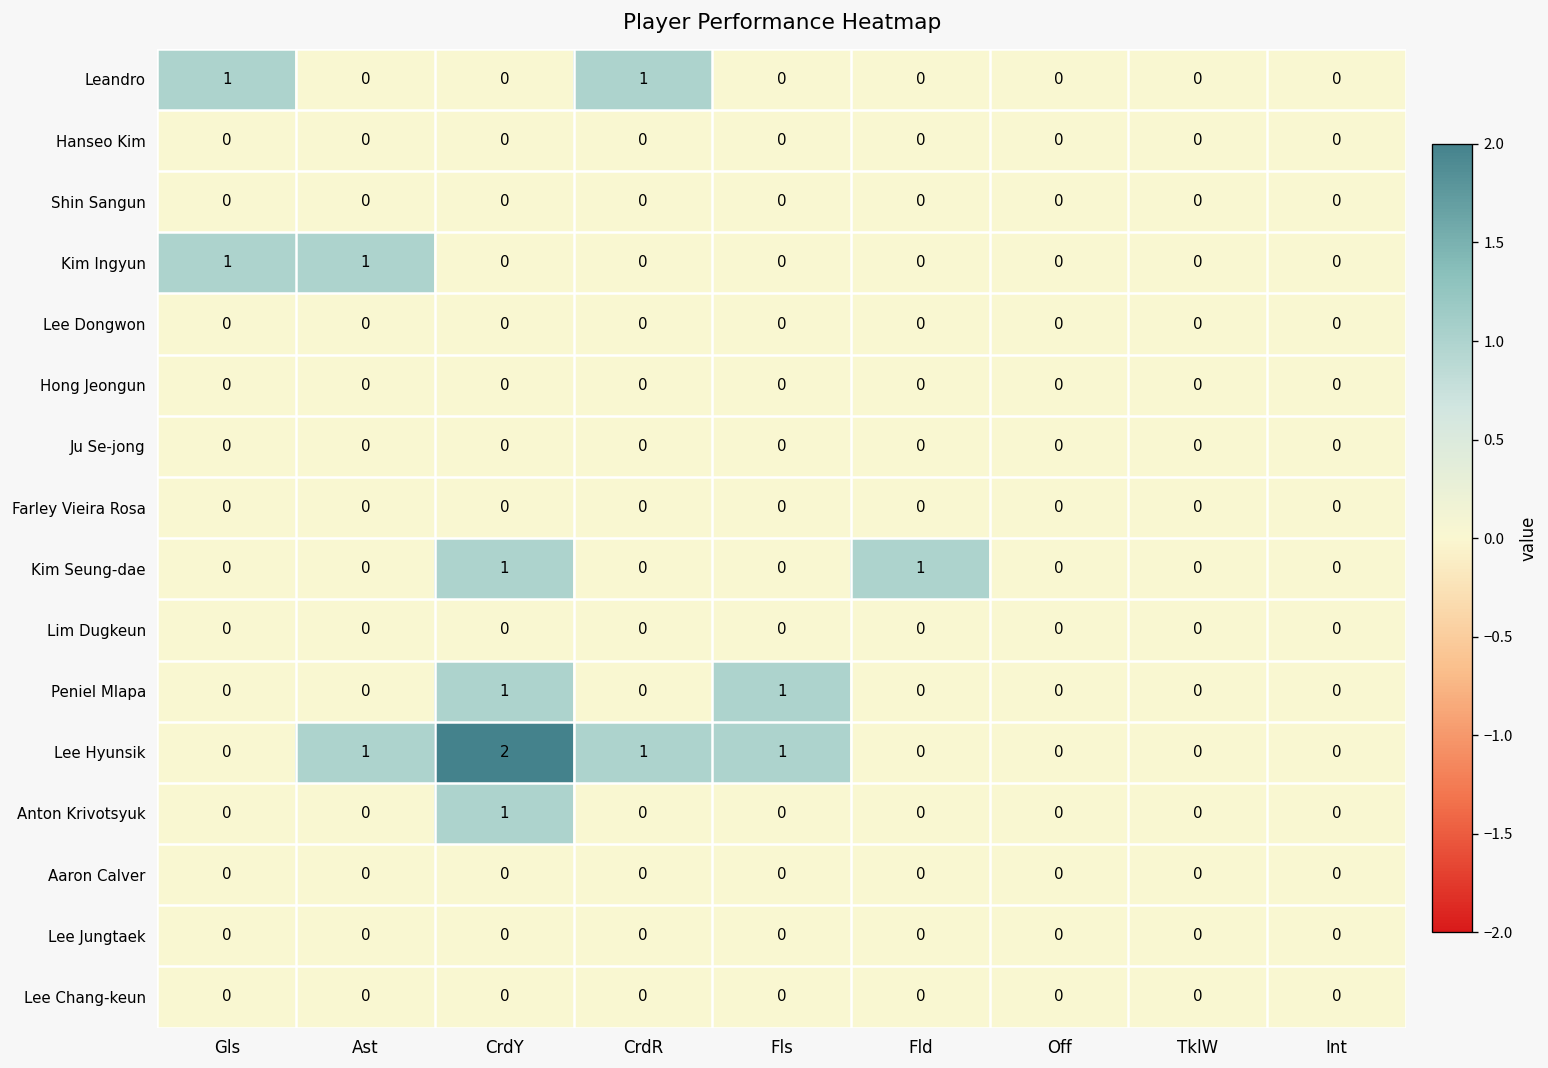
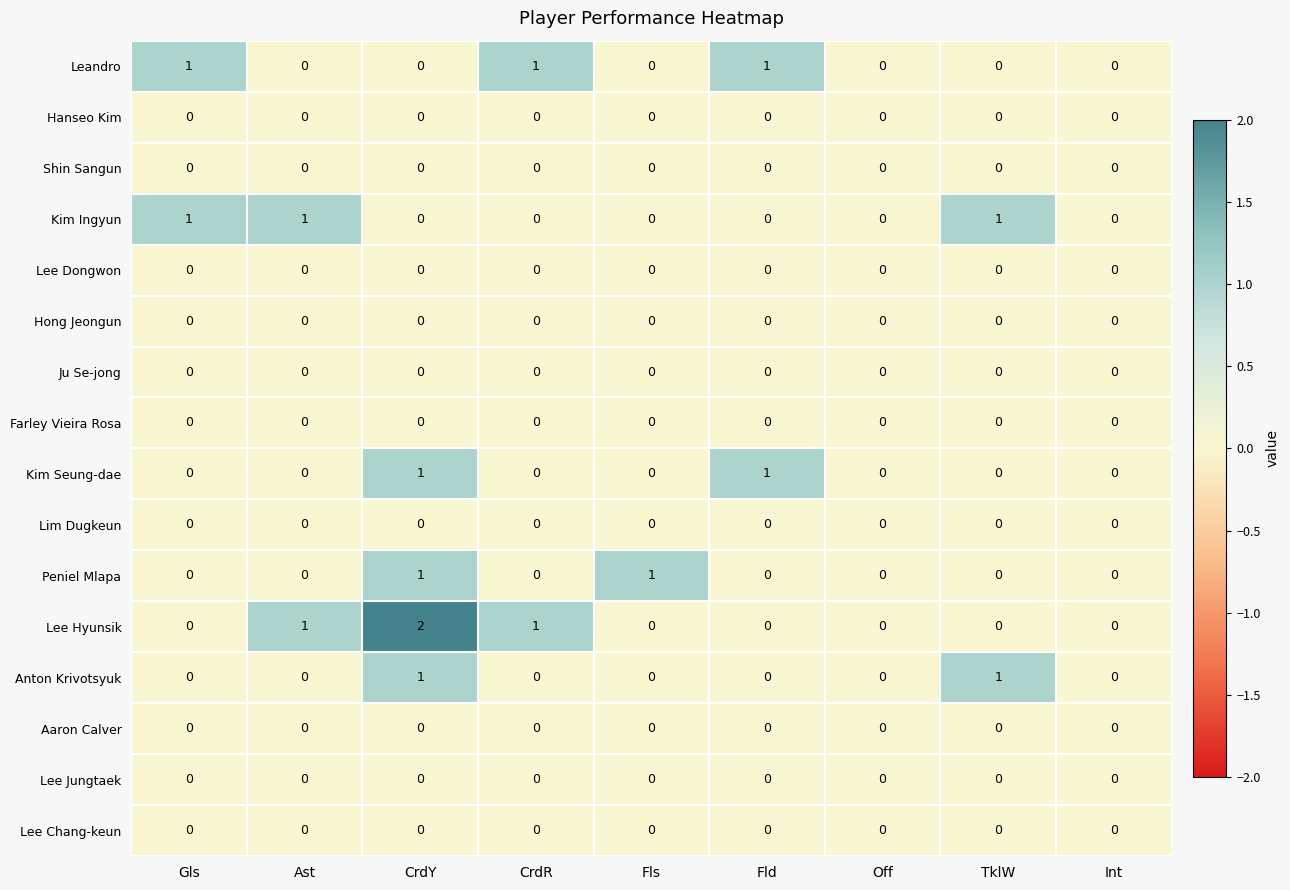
  {
    "Leandro": {
      "Gls": 1,
      "Ast": 0,
      "CrdY": 0,
      "CrdR": 1,
      "Fls": 0,
-     "Fld": 0,
+     "Fld": 1,
      "Off": 0,
      "TklW": 0,
      "Int": 0
    },
    "Hanseo Kim": {
      "Gls": 0,
      "Ast": 0,
      "CrdY": 0,
      "CrdR": 0,
      "Fls": 0,
      "Fld": 0,
      "Off": 0,
      "TklW": 0,
      "Int": 0
    },
    "Shin Sangun": {
      "Gls": 0,
      "Ast": 0,
      "CrdY": 0,
      "CrdR": 0,
      "Fls": 0,
      "Fld": 0,
      "Off": 0,
      "TklW": 0,
      "Int": 0
    },
    "Kim Ingyun": {
      "Gls": 1,
      "Ast": 1,
      "CrdY": 0,
      "CrdR": 0,
      "Fls": 0,
      "Fld": 0,
      "Off": 0,
-     "TklW": 0,
+     "TklW": 1,
      "Int": 0
    },
    "Lee Dongwon": {
      "Gls": 0,
      "Ast": 0,
      "CrdY": 0,
      "CrdR": 0,
      "Fls": 0,
      "Fld": 0,
      "Off": 0,
      "TklW": 0,
      "Int": 0
    },
    "Hong Jeongun": {
      "Gls": 0,
      "Ast": 0,
      "CrdY": 0,
      "CrdR": 0,
      "Fls": 0,
      "Fld": 0,
      "Off": 0,
      "TklW": 0,
      "Int": 0
    },
    "Ju Se-jong": {
      "Gls": 0,
      "Ast": 0,
      "CrdY": 0,
      "CrdR": 0,
      "Fls": 0,
      "Fld": 0,
      "Off": 0,
      "TklW": 0,
      "Int": 0
    },
    "Farley Vieira Rosa": {
      "Gls": 0,
      "Ast": 0,
      "CrdY": 0,
      "CrdR": 0,
      "Fls": 0,
      "Fld": 0,
      "Off": 0,
      "TklW": 0,
      "Int": 0
    },
    "Kim Seung-dae": {
      "Gls": 0,
      "Ast": 0,
      "CrdY": 1,
      "CrdR": 0,
      "Fls": 0,
      "Fld": 1,
      "Off": 0,
      "TklW": 0,
      "Int": 0
    },
    "Lim Dugkeun": {
      "Gls": 0,
      "Ast": 0,
      "CrdY": 0,
      "CrdR": 0,
      "Fls": 0,
      "Fld": 0,
      "Off": 0,
      "TklW": 0,
      "Int": 0
    },
    "Peniel Mlapa": {
      "Gls": 0,
      "Ast": 0,
      "CrdY": 1,
      "CrdR": 0,
      "Fls": 1,
      "Fld": 0,
      "Off": 0,
      "TklW": 0,
      "Int": 0
    },
    "Lee Hyunsik": {
      "Gls": 0,
      "Ast": 1,
      "CrdY": 2,
      "CrdR": 1,
-     "Fls": 1,
+     "Fls": 0,
      "Fld": 0,
      "Off": 0,
      "TklW": 0,
      "Int": 0
    },
    "Anton Krivotsyuk": {
      "Gls": 0,
      "Ast": 0,
      "CrdY": 1,
      "CrdR": 0,
      "Fls": 0,
      "Fld": 0,
      "Off": 0,
-     "TklW": 0,
+     "TklW": 1,
      "Int": 0
    },
    "Aaron Calver": {
      "Gls": 0,
      "Ast": 0,
      "CrdY": 0,
      "CrdR": 0,
      "Fls": 0,
      "Fld": 0,
      "Off": 0,
      "TklW": 0,
      "Int": 0
    },
    "Lee Jungtaek": {
      "Gls": 0,
      "Ast": 0,
      "CrdY": 0,
      "CrdR": 0,
      "Fls": 0,
      "Fld": 0,
      "Off": 0,
      "TklW": 0,
      "Int": 0
    },
    "Lee Chang-keun": {
      "Gls": 0,
      "Ast": 0,
      "CrdY": 0,
      "CrdR": 0,
      "Fls": 0,
      "Fld": 0,
      "Off": 0,
      "TklW": 0,
      "Int": 0
    }
  }
